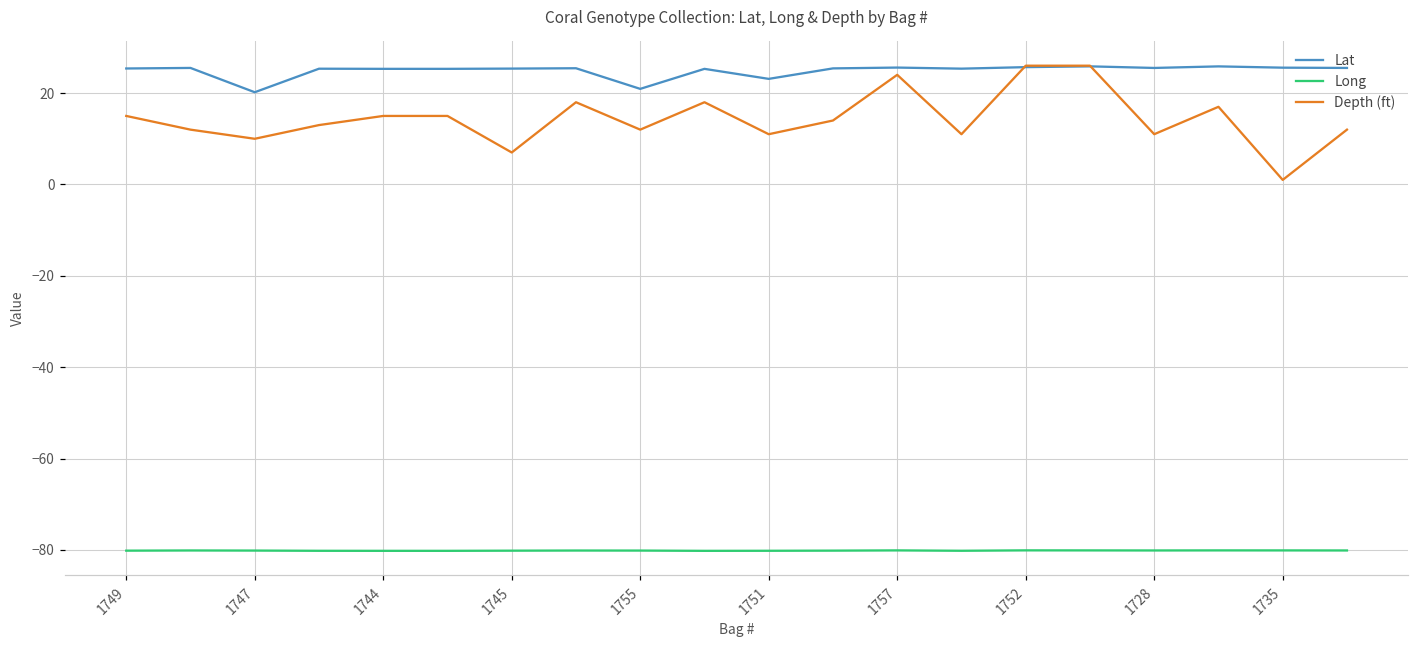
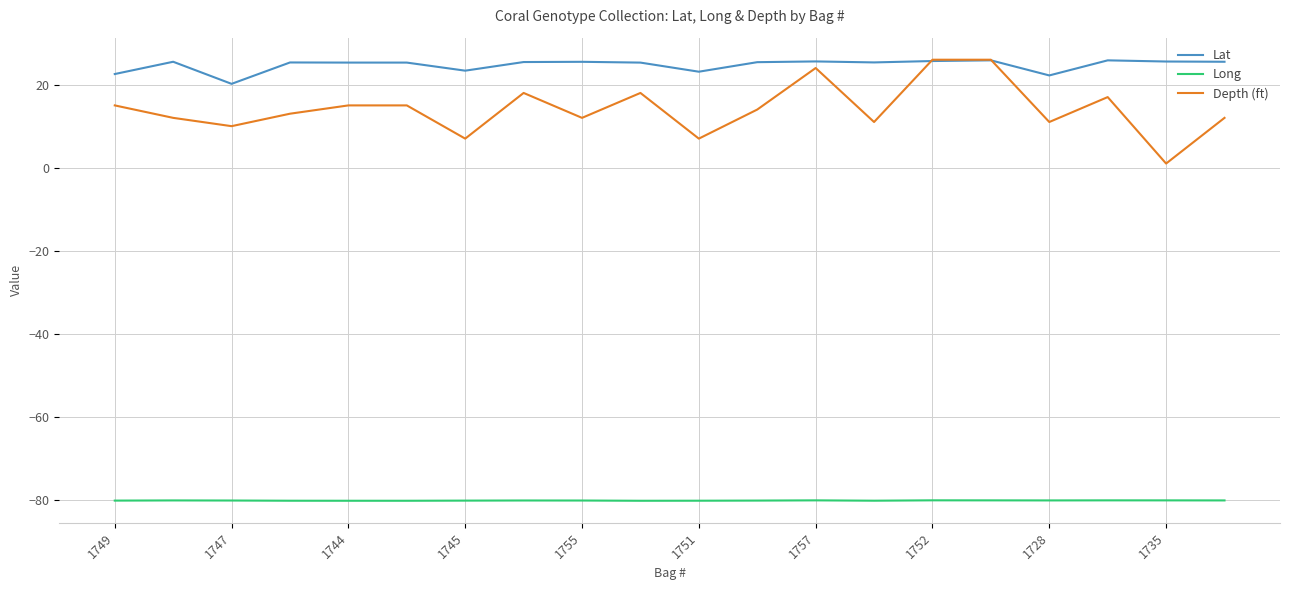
  {
    "Lat": {
-     "1749": 25,
+     "1749": 23,
      "1747": 20,
      "1744": 25,
-     "1745": 25,
-     "1755": 21,
+     "1745": 23,
+     "1755": 25,
      "1751": 23,
      "1757": 26,
-     "1728": 26,
+     "1728": 22,
      "1735": 26
    },
    "Long": {
      "1749": -80,
      "1747": -80,
      "1744": -80,
      "1745": -80,
      "1755": -80,
      "1751": -80,
      "1757": -80,
      "1752": -80,
      "1728": -80,
      "1735": -80
    },
    "Depth (ft)": {
      "1749": 15,
      "1747": 10,
      "1744": 15,
      "1745": 7,
      "1755": 12,
-     "1751": 11,
+     "1751": 7,
      "1757": 24,
      "1728": 11,
      "1735": 1
    }
  }
